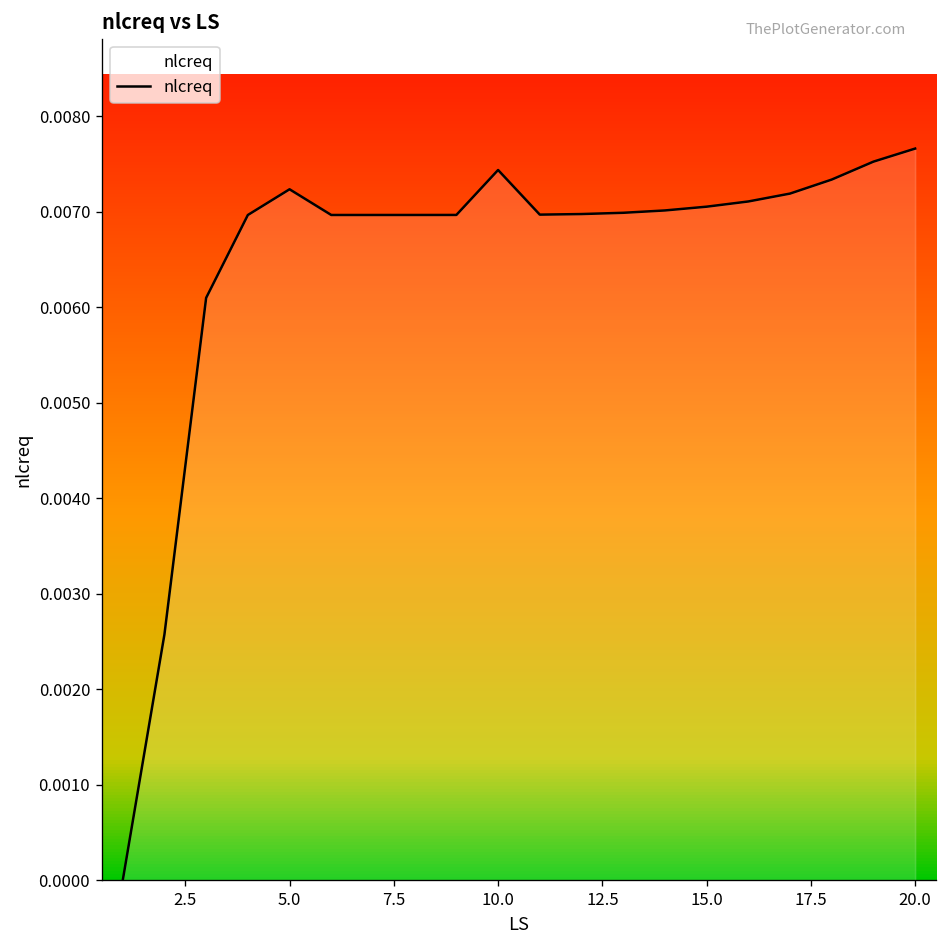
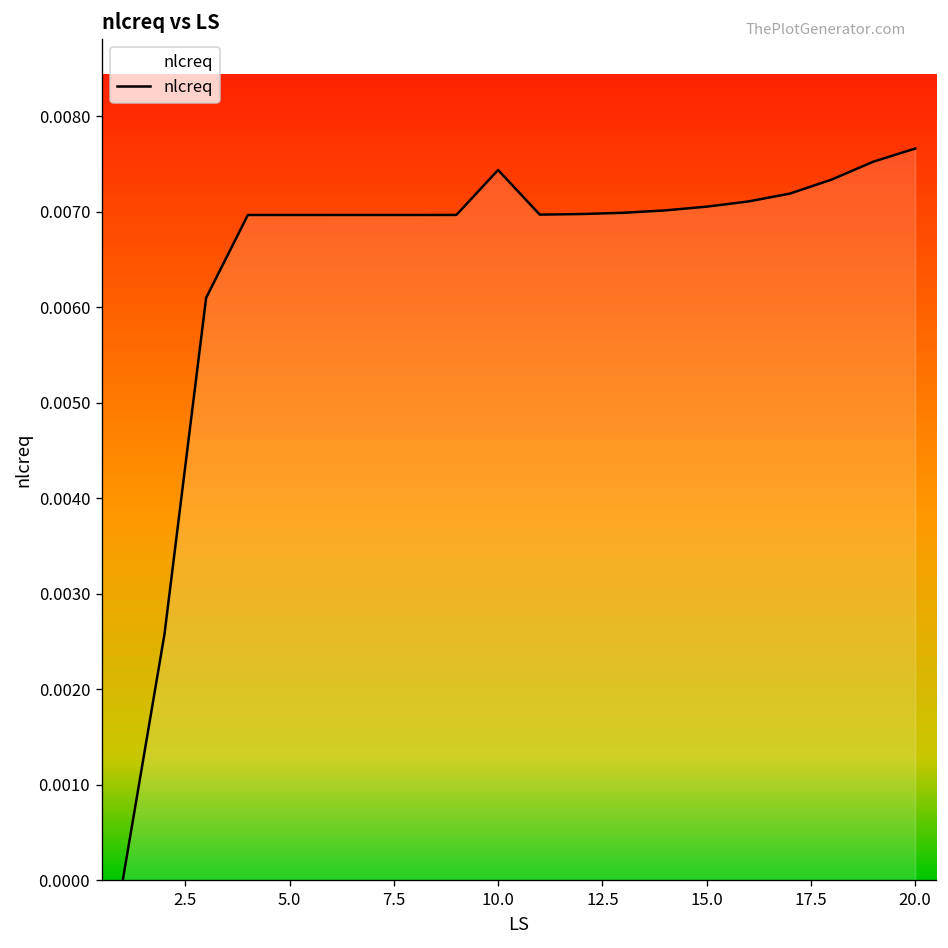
  {
-   "5.0": 0.0072,
+   "5.0": 0.0070,
    "10.0": 0.0074,
    "15.0": 0.0071,
    "20.0": 0.0077
  }
